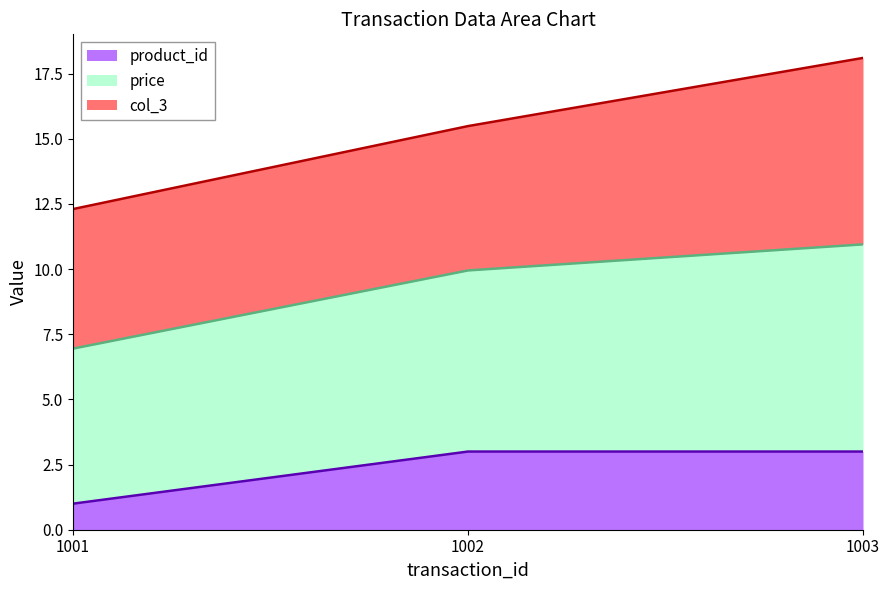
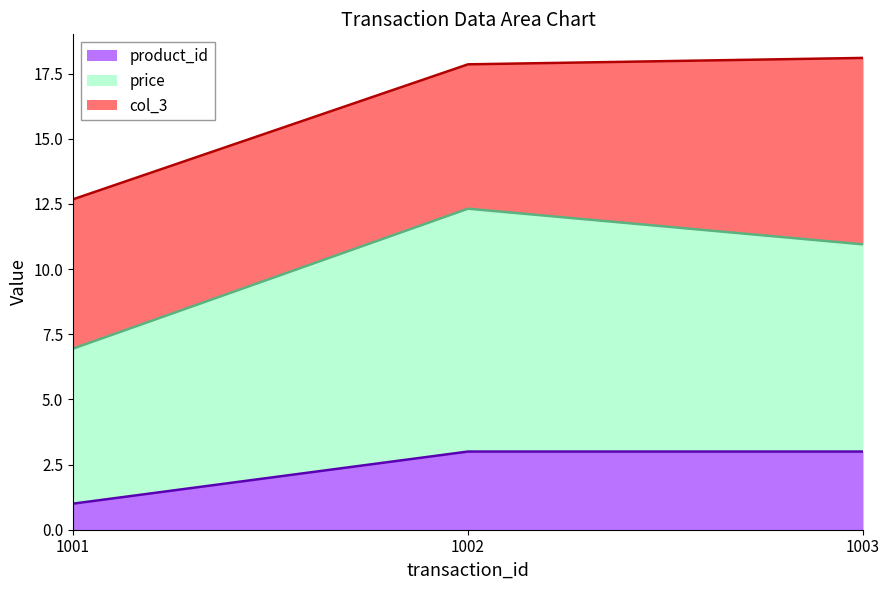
  {
    "product_id": {
      "1001": 1.0,
      "1002": 3.0,
      "1003": 3.0
    },
    "price": {
      "1001": 6.0,
-     "1002": 6.9,
+     "1002": 9.3,
      "1003": 7.9
    },
    "col_3": {
-     "1001": 5.4,
+     "1001": 5.7,
      "1002": 5.5,
      "1003": 7.2
    }
  }
